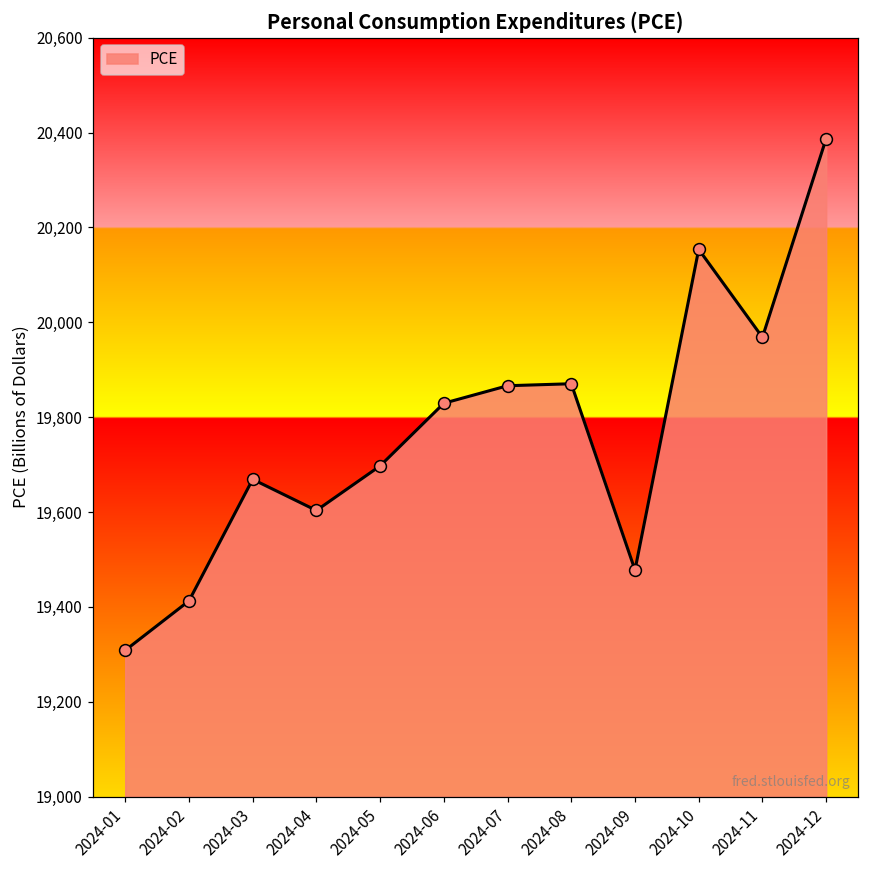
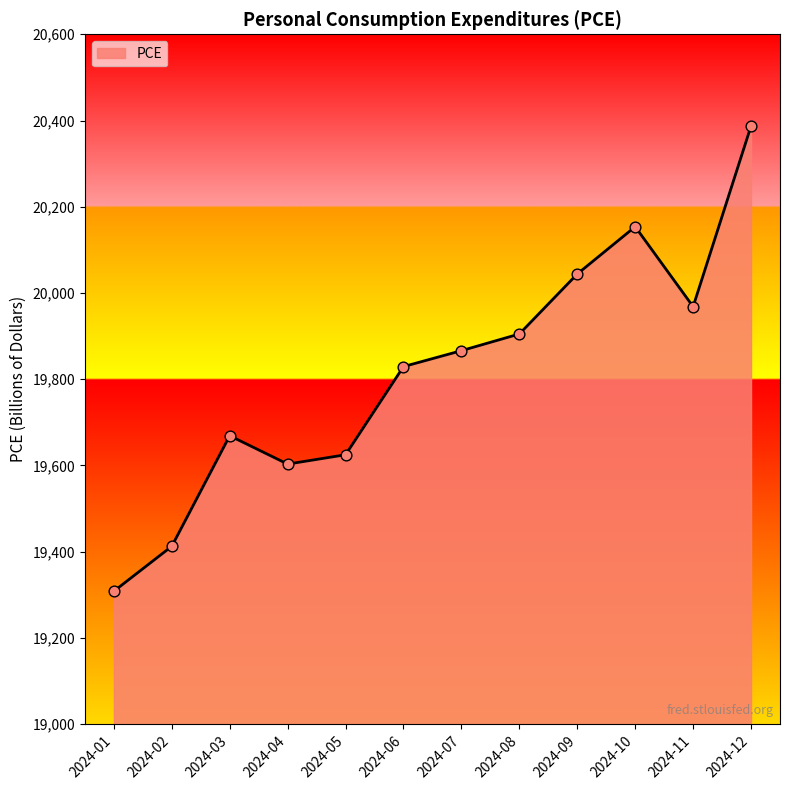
  {
    "2024-01": "19,310",
    "2024-02": "19,410",
    "2024-03": "19,670",
    "2024-04": "19,600",
-   "2024-05": "19,700",
+   "2024-05": "19,620",
    "2024-06": "19,830",
    "2024-07": "19,870",
-   "2024-08": "19,870",
-   "2024-09": "19,480",
+   "2024-08": "19,910",
+   "2024-09": "20,040",
    "2024-10": "20,150",
    "2024-11": "19,970",
    "2024-12": "20,390"
  }
